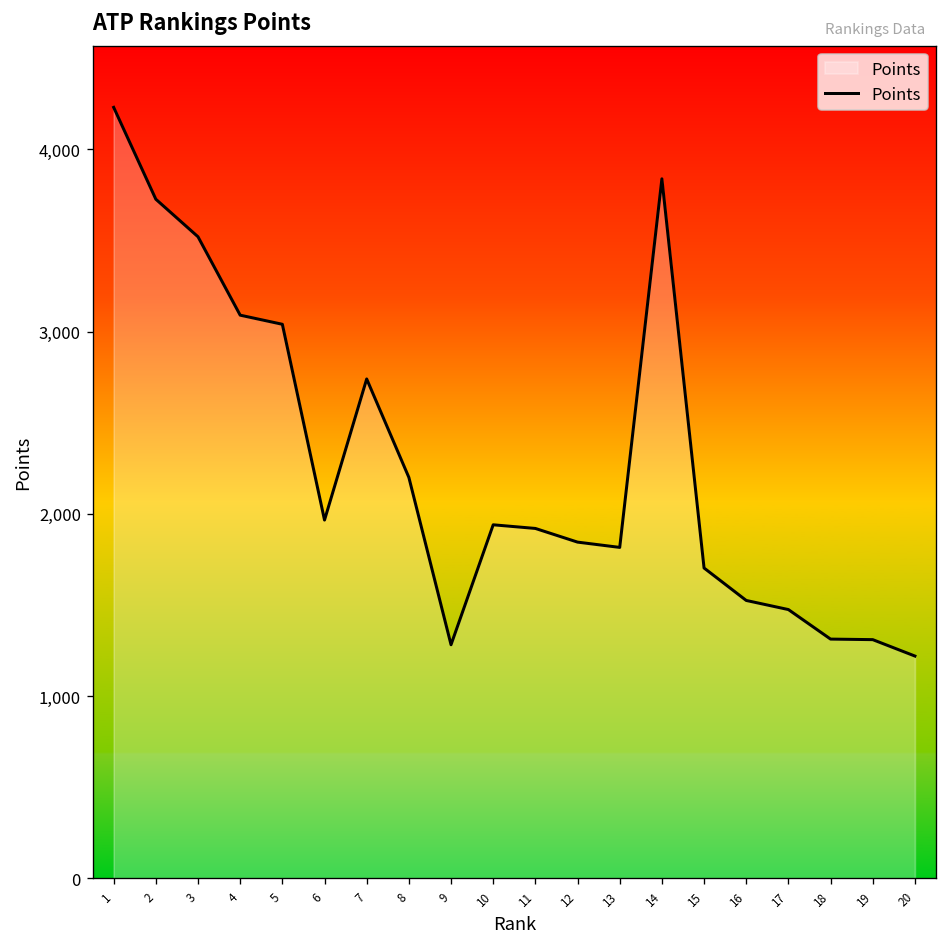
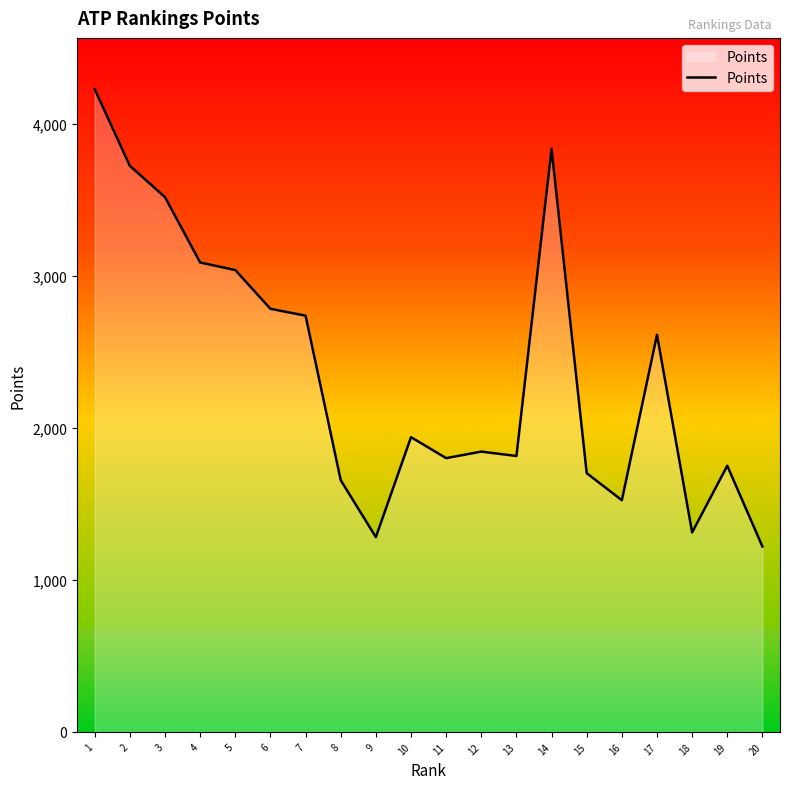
  {
    "1": "4,230",
    "2": "3,730",
    "3": "3,520",
    "4": "3,090",
    "5": "3,040",
-   "6": "1,970",
+   "6": "2,790",
    "7": "2,740",
-   "8": "2,200",
+   "8": "1,660",
    "9": "1,280",
    "10": "1,940",
-   "11": "1,920",
+   "11": "1,800",
    "12": "1,850",
    "13": "1,820",
    "14": "3,840",
    "15": "1,700",
    "16": "1,530",
-   "17": "1,480",
+   "17": "2,610",
    "18": "1,310",
-   "19": "1,310",
+   "19": "1,750",
    "20": "1,220"
  }
